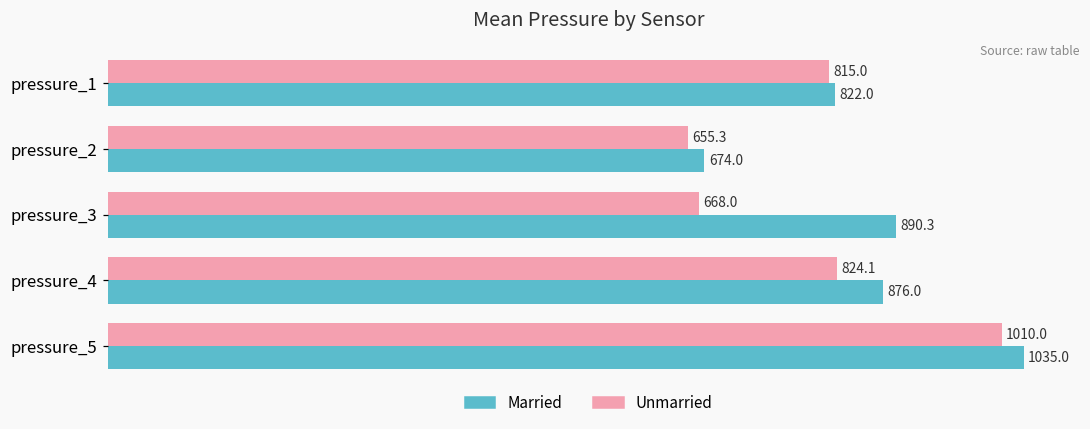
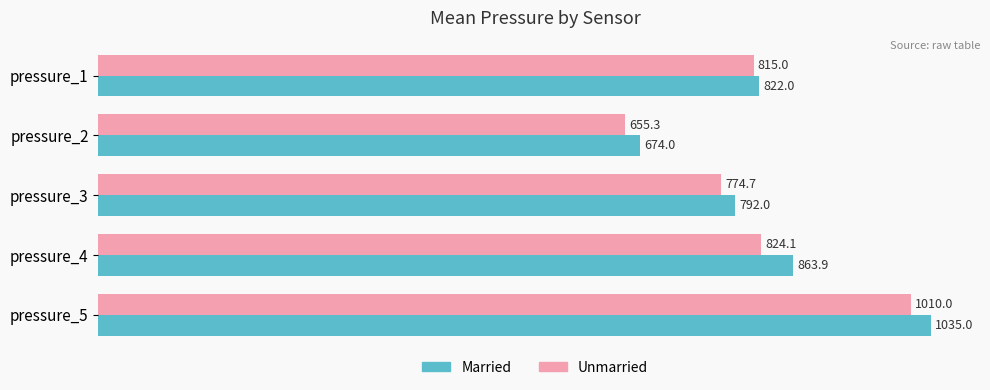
  {
    "Married": {
      "pressure_1": 822.0,
      "pressure_2": 674.0,
-     "pressure_3": 890.3,
-     "pressure_4": 876.0,
+     "pressure_3": 792.0,
+     "pressure_4": 863.9,
      "pressure_5": 1035.0
    },
    "Unmarried": {
      "pressure_1": 815.0,
      "pressure_2": 655.3,
-     "pressure_3": 668.0,
+     "pressure_3": 774.7,
      "pressure_4": 824.1,
      "pressure_5": 1010.0
    }
  }
